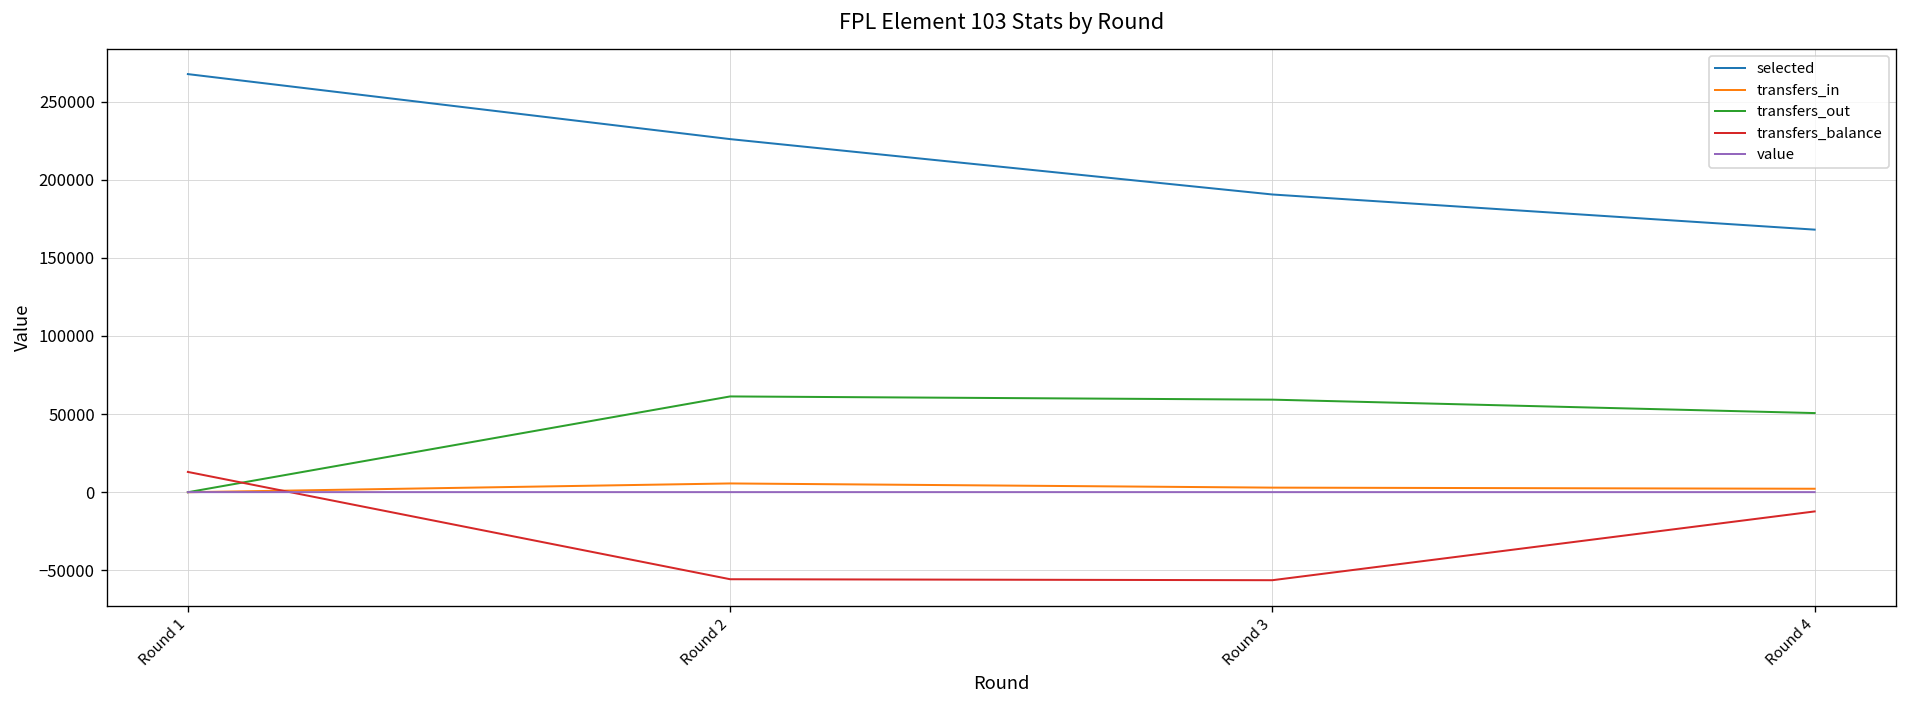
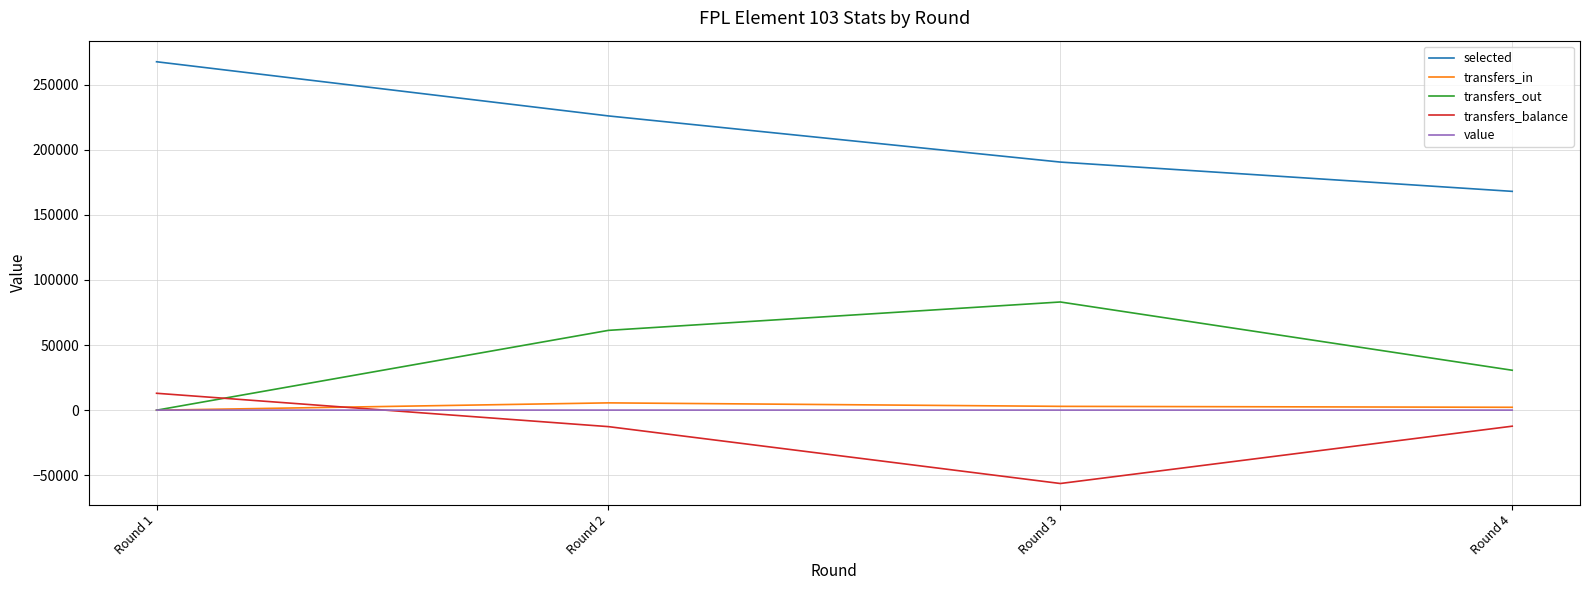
  {
    "selected": {
      "Round 1": 268000,
      "Round 2": 226000,
      "Round 3": 191000,
      "Round 4": 168000
    },
    "transfers_in": {
      "Round 2": 6000,
      "Round 3": 3000,
      "Round 4": 2000
    },
    "transfers_out": {
      "Round 2": 61000,
-     "Round 3": 59000,
-     "Round 4": 51000
+     "Round 3": 83000,
+     "Round 4": 31000
    },
    "transfers_balance": {
      "Round 1": 13000,
-     "Round 2": -56000,
+     "Round 2": -13000,
      "Round 3": -56000,
      "Round 4": -12000
    },
    "value": {
      "Round 2": 0,
      "Round 3": 0,
      "Round 4": 0
    }
  }
